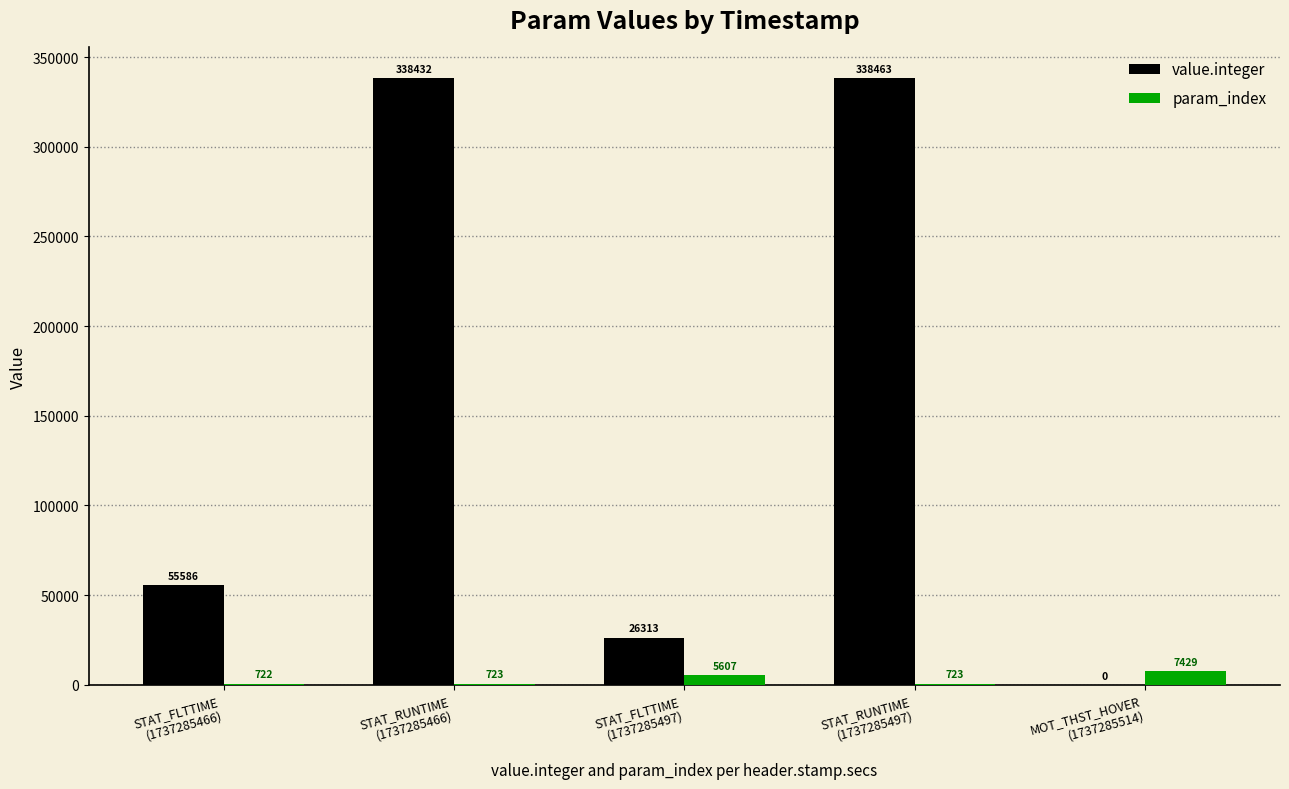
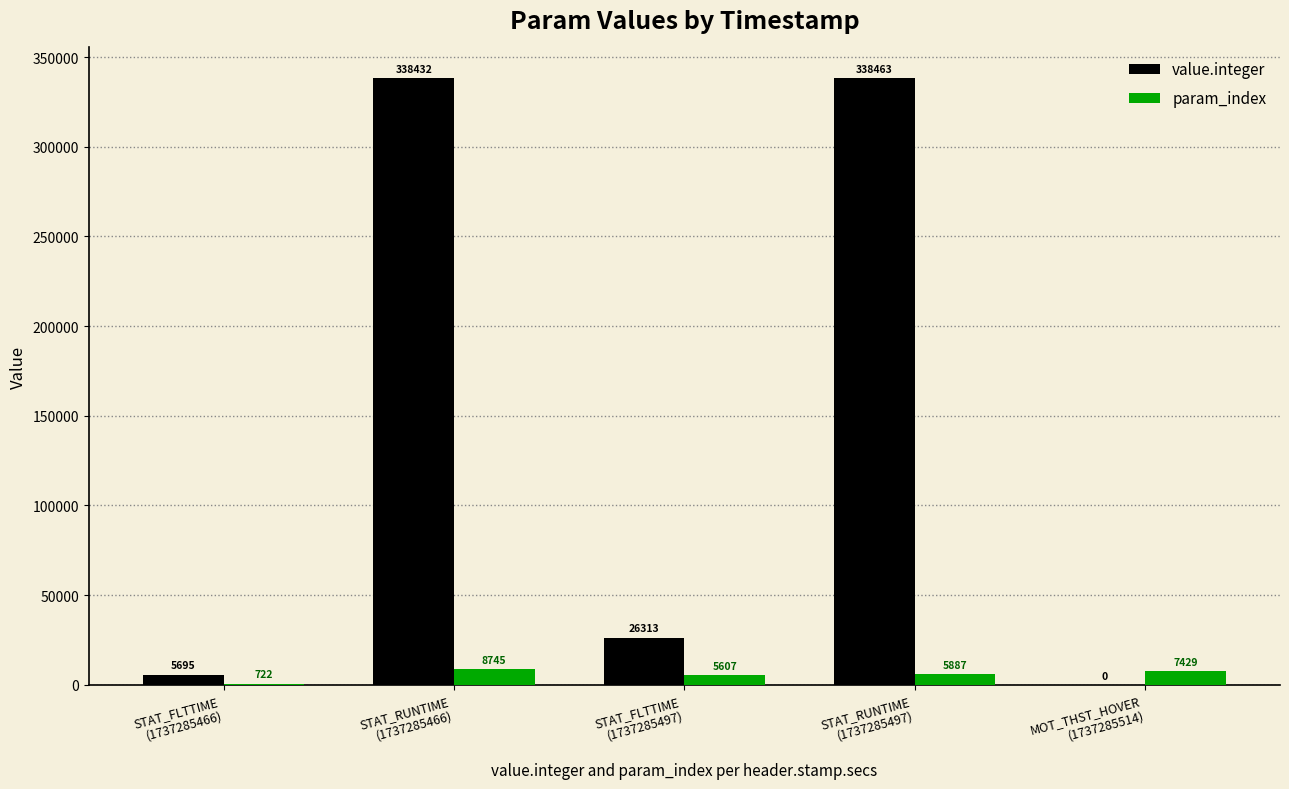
  {
    "value.integer": {
-     "STAT_FLTTIME (1737285466)": 55586,
+     "STAT_FLTTIME (1737285466)": 5695,
      "STAT_RUNTIME (1737285466)": 338432,
      "STAT_FLTTIME (1737285497)": 26313,
      "STAT_RUNTIME (1737285497)": 338463,
      "MOT_THST_HOVER (1737285514)": 0
    },
    "param_index": {
      "STAT_FLTTIME (1737285466)": 722,
-     "STAT_RUNTIME (1737285466)": 723,
+     "STAT_RUNTIME (1737285466)": 8745,
      "STAT_FLTTIME (1737285497)": 5607,
-     "STAT_RUNTIME (1737285497)": 723,
+     "STAT_RUNTIME (1737285497)": 5887,
      "MOT_THST_HOVER (1737285514)": 7429
    }
  }
